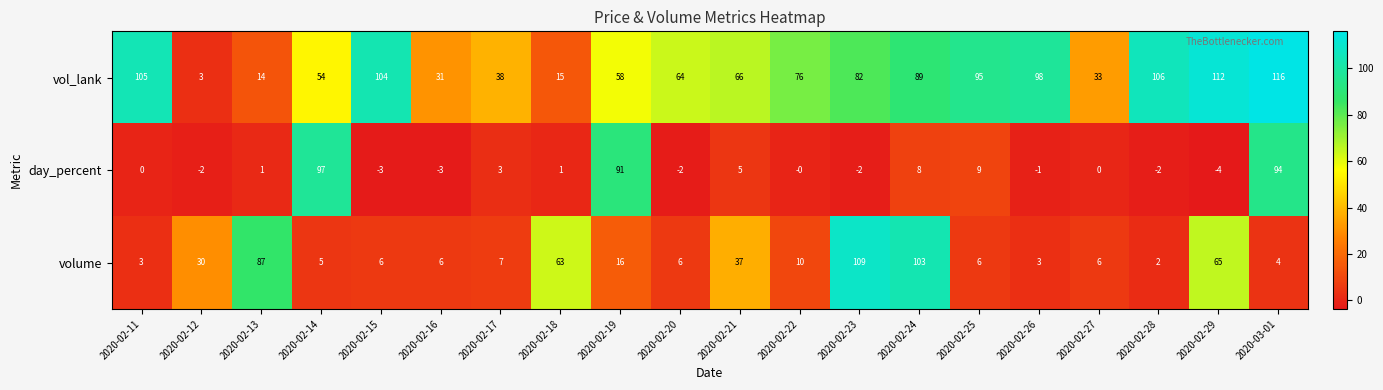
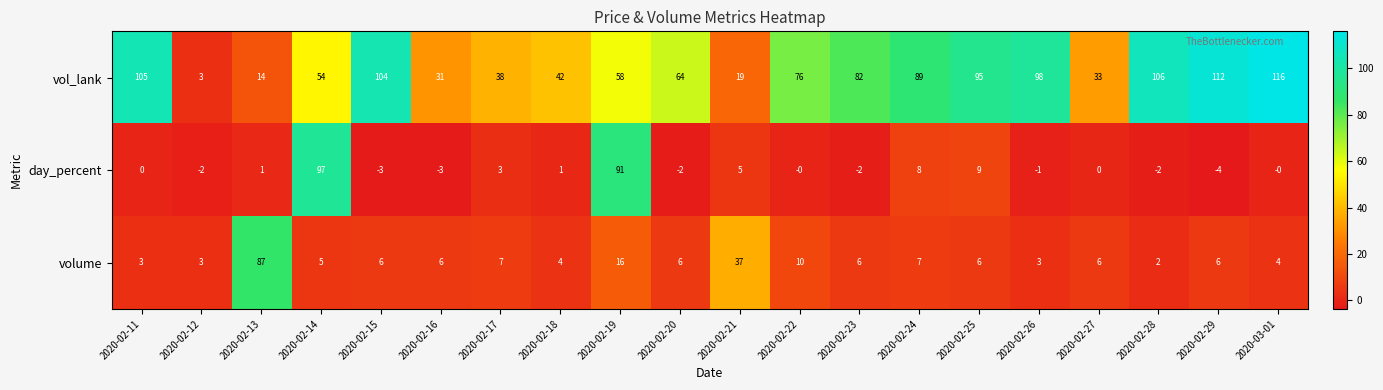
  {
    "vol_lank": {
      "2020-02-11": 105,
      "2020-02-12": 3,
      "2020-02-13": 14,
      "2020-02-14": 54,
      "2020-02-15": 104,
      "2020-02-16": 31,
      "2020-02-17": 38,
-     "2020-02-18": 15,
+     "2020-02-18": 42,
      "2020-02-19": 58,
      "2020-02-20": 64,
-     "2020-02-21": 66,
+     "2020-02-21": 19,
      "2020-02-22": 76,
      "2020-02-23": 82,
      "2020-02-24": 89,
      "2020-02-25": 95,
      "2020-02-26": 98,
      "2020-02-27": 33,
      "2020-02-28": 106,
      "2020-03-01": 116
    },
    "day_percent": {
      "2020-02-11": 0,
      "2020-02-12": -2,
      "2020-02-13": 1,
      "2020-02-14": 97,
      "2020-02-15": -3,
      "2020-02-16": -3,
      "2020-02-17": 3,
      "2020-02-18": 1,
      "2020-02-19": 91,
      "2020-02-20": -2,
      "2020-02-21": 5,
      "2020-02-22": -0,
      "2020-02-23": -2,
      "2020-02-24": 8,
      "2020-02-25": 9,
      "2020-02-26": -1,
      "2020-02-27": 0,
      "2020-02-28": -2,
      "2020-02-29": -4,
-     "2020-03-01": 94
+     "2020-03-01": -0
    },
    "volume": {
      "2020-02-11": 3,
-     "2020-02-12": 30,
+     "2020-02-12": 3,
      "2020-02-13": 87,
      "2020-02-14": 5,
      "2020-02-15": 6,
      "2020-02-16": 6,
      "2020-02-17": 7,
-     "2020-02-18": 63,
+     "2020-02-18": 4,
      "2020-02-19": 16,
      "2020-02-20": 6,
      "2020-02-21": 37,
      "2020-02-22": 10,
-     "2020-02-23": 109,
-     "2020-02-24": 103,
+     "2020-02-23": 6,
+     "2020-02-24": 7,
      "2020-02-25": 6,
      "2020-02-26": 3,
      "2020-02-27": 6,
      "2020-02-28": 2,
-     "2020-02-29": 65,
+     "2020-02-29": 6,
      "2020-03-01": 4
    }
  }
